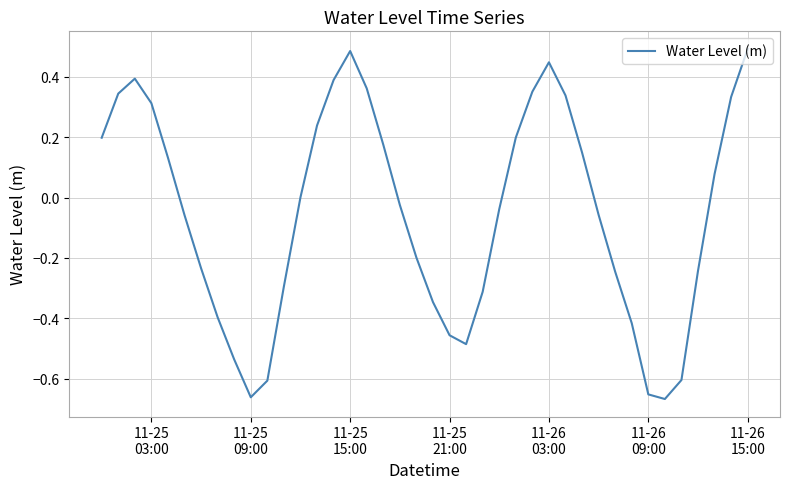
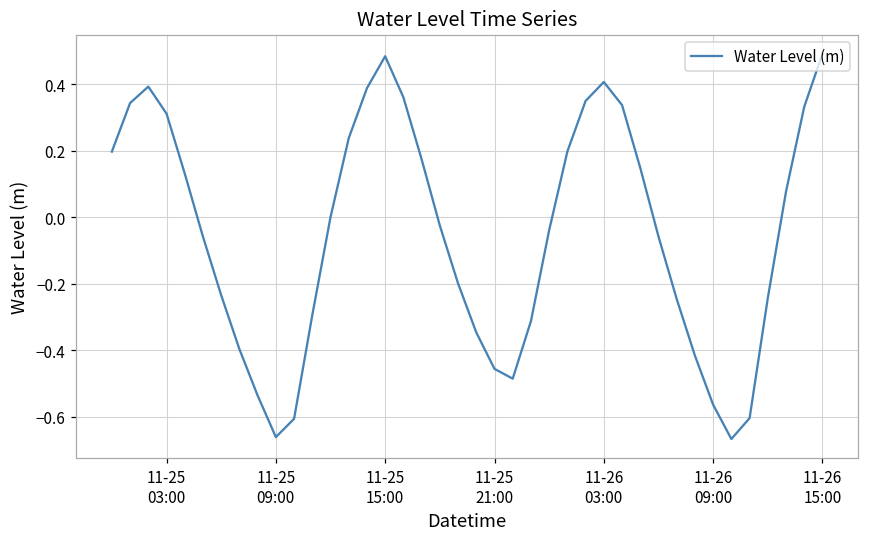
  {
    "11-25 03:00": 0.31,
    "11-25 09:00": -0.66,
    "11-25 15:00": 0.48,
    "11-25 21:00": -0.46,
-   "11-26 03:00": 0.45,
-   "11-26 09:00": -0.65
+   "11-26 03:00": 0.41,
+   "11-26 09:00": -0.56
  }
